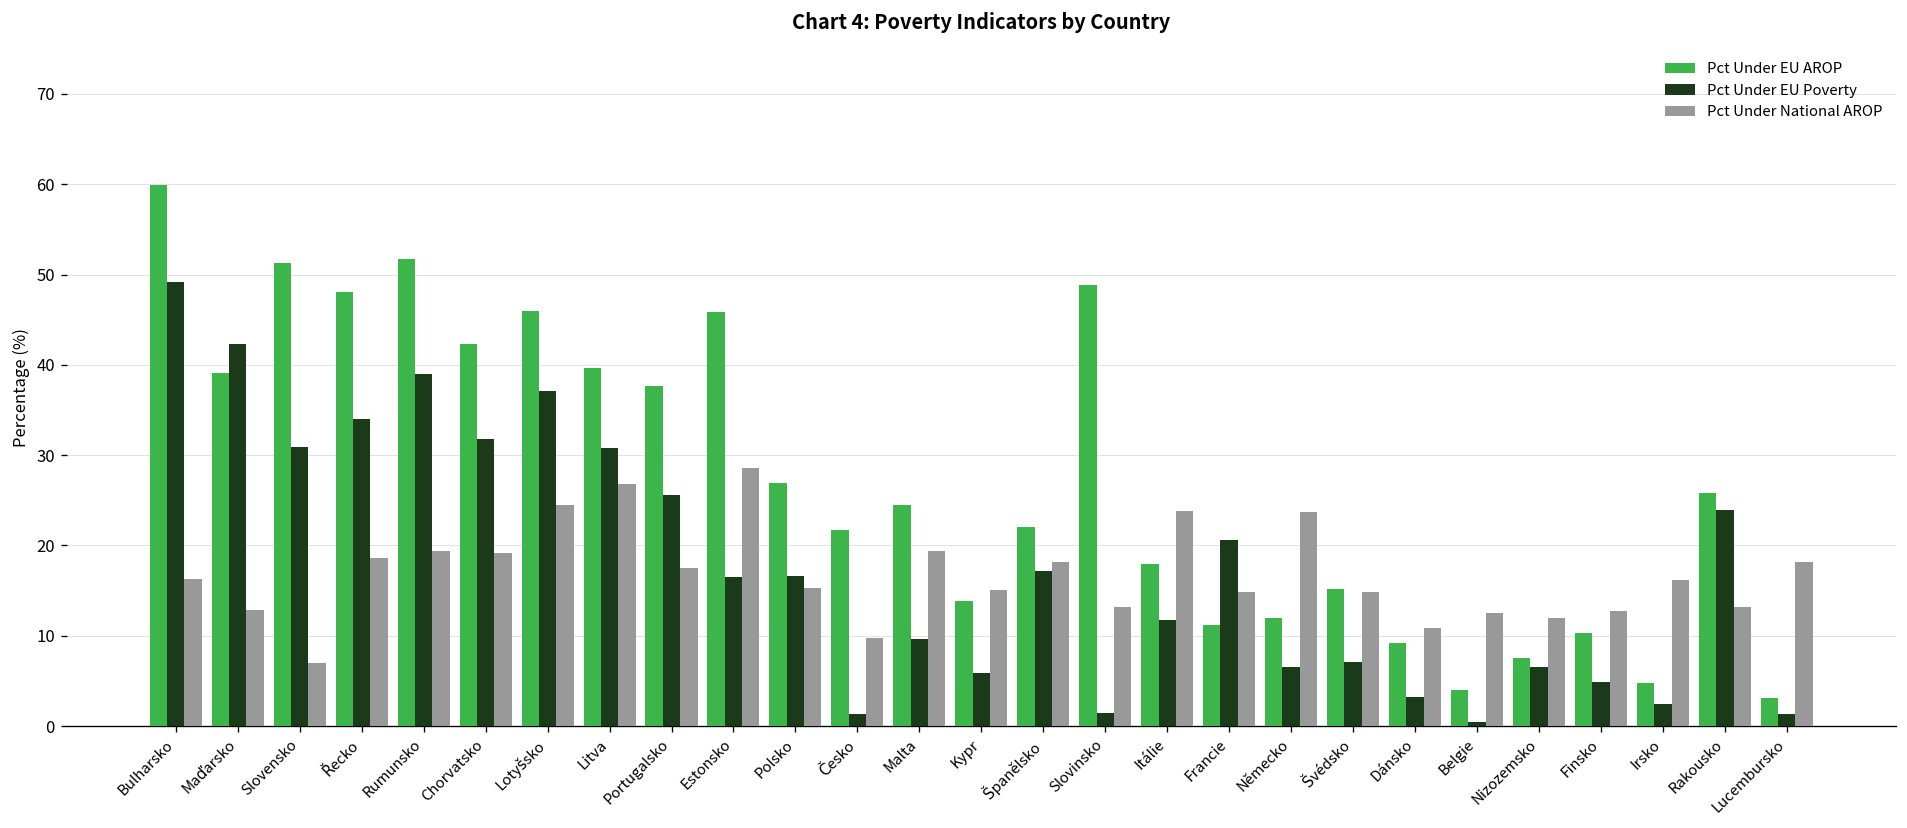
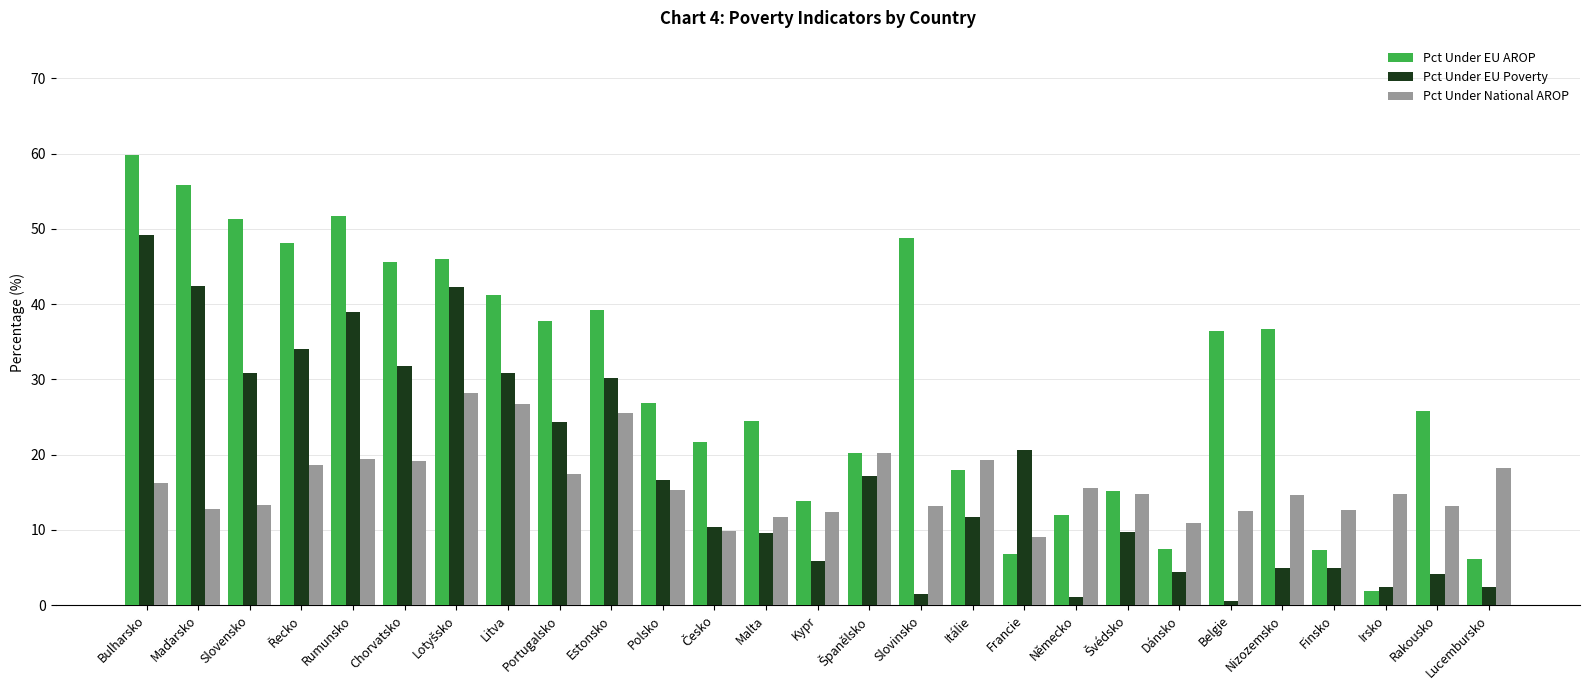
  {
    "Pct Under EU AROP": {
      "Bulharsko": 60,
-     "Maďarsko": 39,
+     "Maďarsko": 56,
      "Slovensko": 51,
      "Řecko": 48,
      "Rumunsko": 52,
-     "Chorvatsko": 42,
+     "Chorvatsko": 46,
      "Lotyšsko": 46,
-     "Litva": 40,
+     "Litva": 41,
      "Portugalsko": 38,
-     "Estonsko": 46,
+     "Estonsko": 39,
      "Polsko": 27,
      "Česko": 22,
      "Malta": 24,
      "Kypr": 14,
-     "Španělsko": 22,
+     "Španělsko": 20,
      "Slovinsko": 49,
      "Itálie": 18,
-     "Francie": 11,
+     "Francie": 7,
      "Německo": 12,
      "Švédsko": 15,
-     "Dánsko": 9,
-     "Belgie": 4,
-     "Nizozemsko": 7,
-     "Finsko": 10,
-     "Irsko": 5,
+     "Dánsko": 7,
+     "Belgie": 36,
+     "Nizozemsko": 37,
+     "Finsko": 7,
+     "Irsko": 2,
      "Rakousko": 26,
-     "Lucembursko": 3
+     "Lucembursko": 6
    },
    "Pct Under EU Poverty": {
      "Bulharsko": 49,
      "Maďarsko": 42,
      "Slovensko": 31,
      "Řecko": 34,
      "Rumunsko": 39,
      "Chorvatsko": 32,
-     "Lotyšsko": 37,
+     "Lotyšsko": 42,
      "Litva": 31,
-     "Portugalsko": 26,
-     "Estonsko": 17,
+     "Portugalsko": 24,
+     "Estonsko": 30,
      "Polsko": 17,
-     "Česko": 1,
+     "Česko": 10,
      "Malta": 10,
      "Kypr": 6,
      "Španělsko": 17,
      "Slovinsko": 1,
      "Itálie": 12,
      "Francie": 21,
-     "Německo": 7,
-     "Švédsko": 7,
-     "Dánsko": 3,
+     "Německo": 1,
+     "Švédsko": 10,
+     "Dánsko": 4,
      "Belgie": 1,
-     "Nizozemsko": 7,
+     "Nizozemsko": 5,
      "Finsko": 5,
      "Irsko": 2,
-     "Rakousko": 24,
-     "Lucembursko": 1
+     "Rakousko": 4,
+     "Lucembursko": 2
    },
    "Pct Under National AROP": {
      "Bulharsko": 16,
      "Maďarsko": 13,
-     "Slovensko": 7,
+     "Slovensko": 13,
      "Řecko": 19,
      "Rumunsko": 19,
      "Chorvatsko": 19,
-     "Lotyšsko": 25,
+     "Lotyšsko": 28,
      "Litva": 27,
      "Portugalsko": 17,
-     "Estonsko": 29,
+     "Estonsko": 26,
      "Polsko": 15,
      "Česko": 10,
-     "Malta": 19,
-     "Kypr": 15,
-     "Španělsko": 18,
+     "Malta": 12,
+     "Kypr": 12,
+     "Španělsko": 20,
      "Slovinsko": 13,
-     "Itálie": 24,
-     "Francie": 15,
-     "Německo": 24,
+     "Itálie": 19,
+     "Francie": 9,
+     "Německo": 16,
      "Švédsko": 15,
      "Dánsko": 11,
      "Belgie": 13,
-     "Nizozemsko": 12,
+     "Nizozemsko": 15,
      "Finsko": 13,
-     "Irsko": 16,
+     "Irsko": 15,
      "Rakousko": 13,
      "Lucembursko": 18
    }
  }
